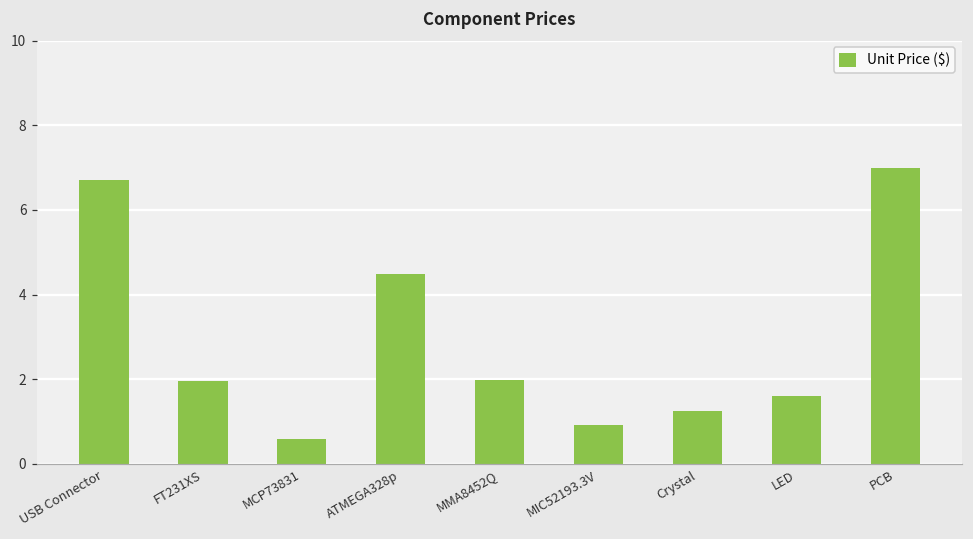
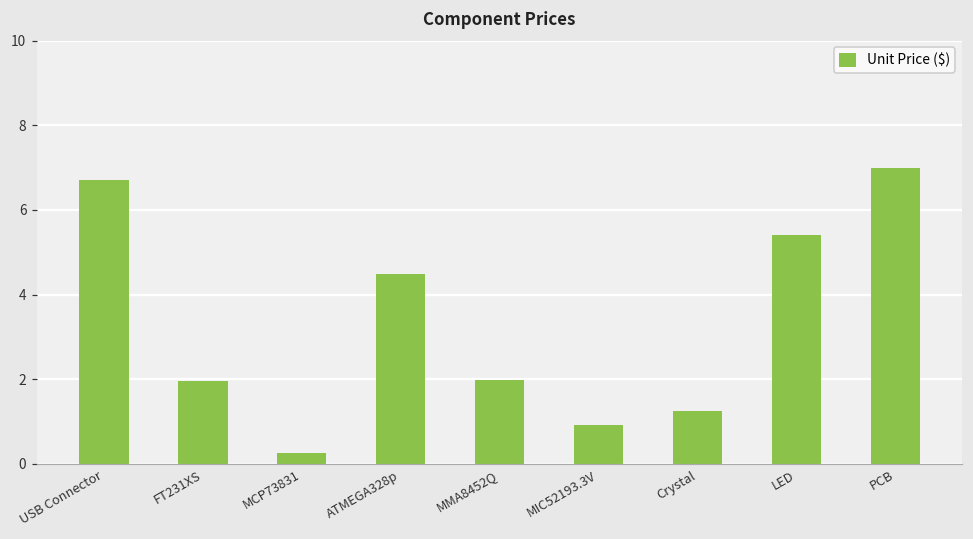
  {
    "USB Connector": 6.7,
    "FT231XS": 2.0,
-   "MCP73831": 0.6,
+   "MCP73831": 0.3,
    "ATMEGA328p": 4.5,
    "MMA8452Q": 2.0,
    "MIC52193.3V": 0.9,
    "Crystal": 1.2,
-   "LED": 1.6,
+   "LED": 5.4,
    "PCB": 7.0
  }
